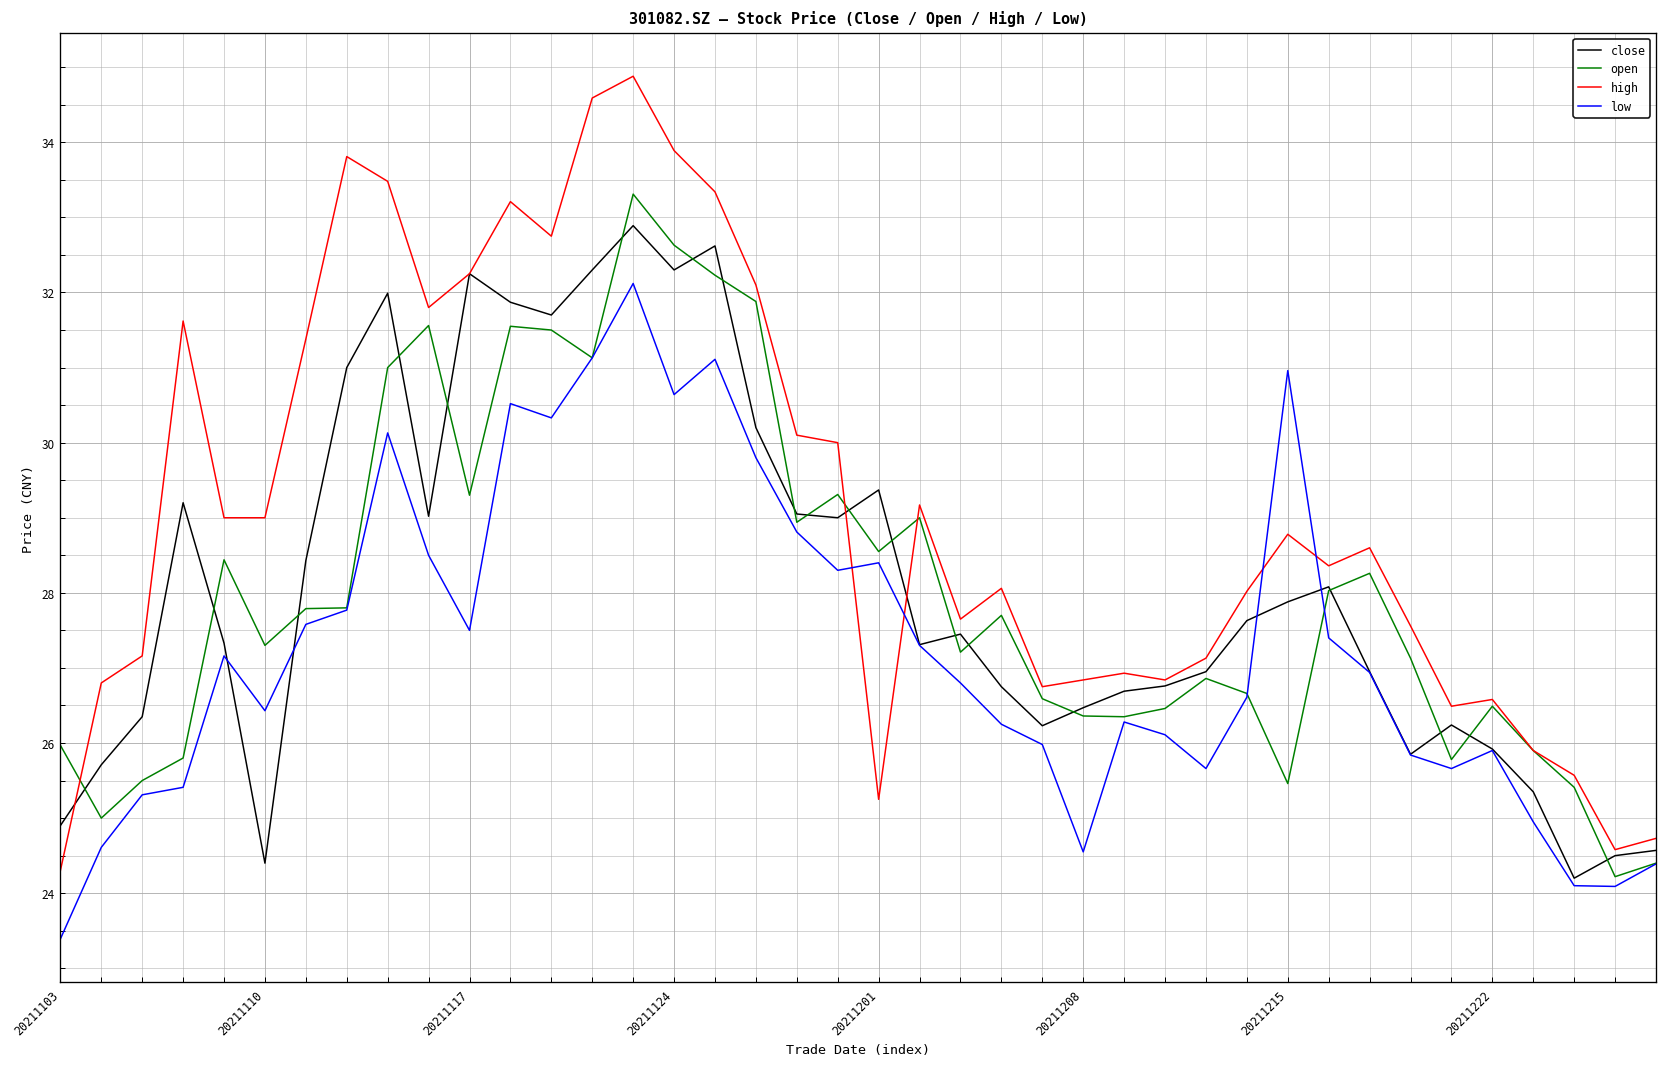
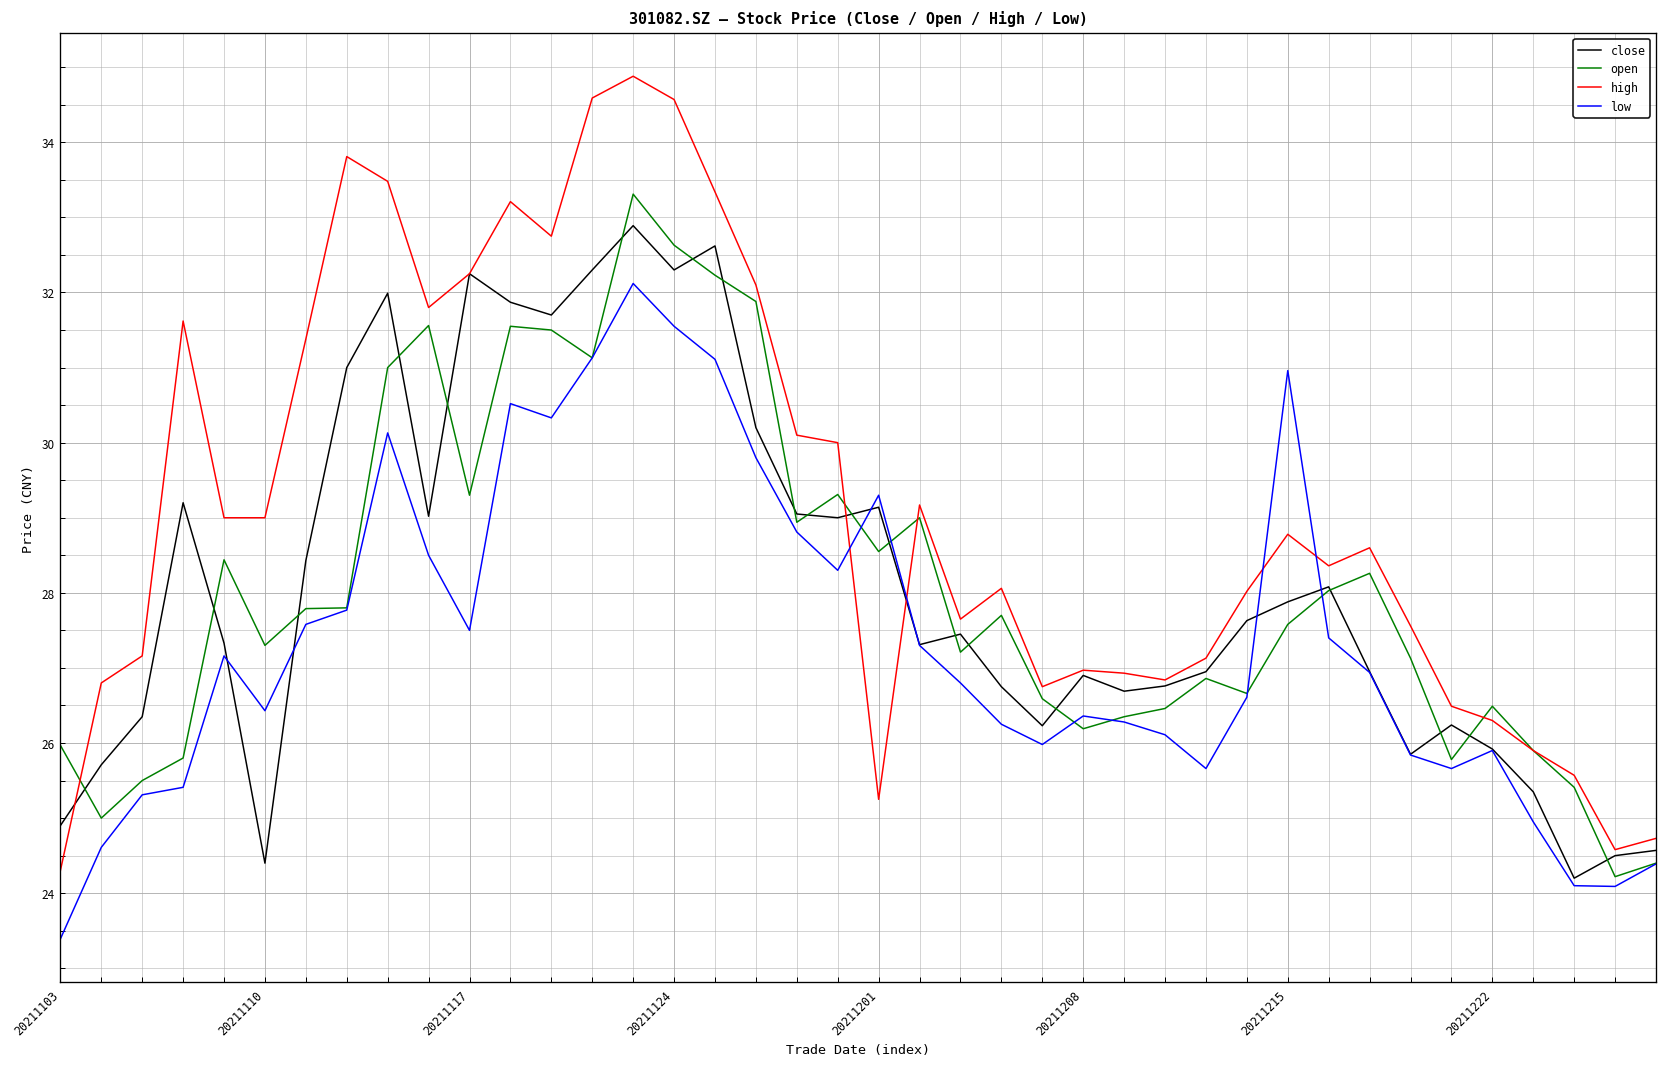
  {
    "close": {
      "20211103": 24.9,
      "20211110": 24.4,
      "20211124": 32.3,
-     "20211201": 29.4,
-     "20211208": 26.5,
+     "20211201": 29.1,
+     "20211208": 26.9,
      "20211215": 27.9
    },
    "open": {
      "20211103": 26.0,
      "20211110": 27.3,
      "20211117": 29.3,
      "20211124": 32.6,
      "20211201": 28.6,
-     "20211208": 26.4,
-     "20211215": 25.5,
+     "20211208": 26.2,
+     "20211215": 27.6,
      "20211222": 26.5
    },
    "high": {
      "20211103": 24.3,
      "20211110": 29.0,
-     "20211124": 33.9,
+     "20211124": 34.6,
      "20211201": 25.3,
-     "20211208": 26.8,
+     "20211208": 27.0,
      "20211215": 28.8,
-     "20211222": 26.6
+     "20211222": 26.3
    },
    "low": {
      "20211103": 23.4,
      "20211110": 26.4,
      "20211117": 27.5,
-     "20211124": 30.6,
-     "20211201": 28.4,
-     "20211208": 24.6,
+     "20211124": 31.6,
+     "20211201": 29.3,
+     "20211208": 26.4,
      "20211215": 31.0
    }
  }
